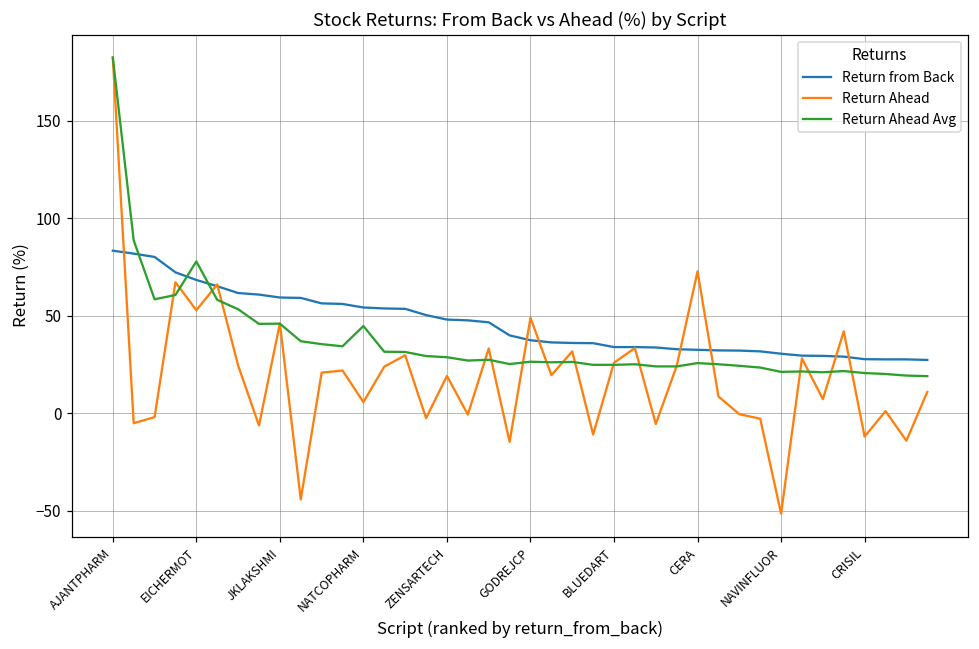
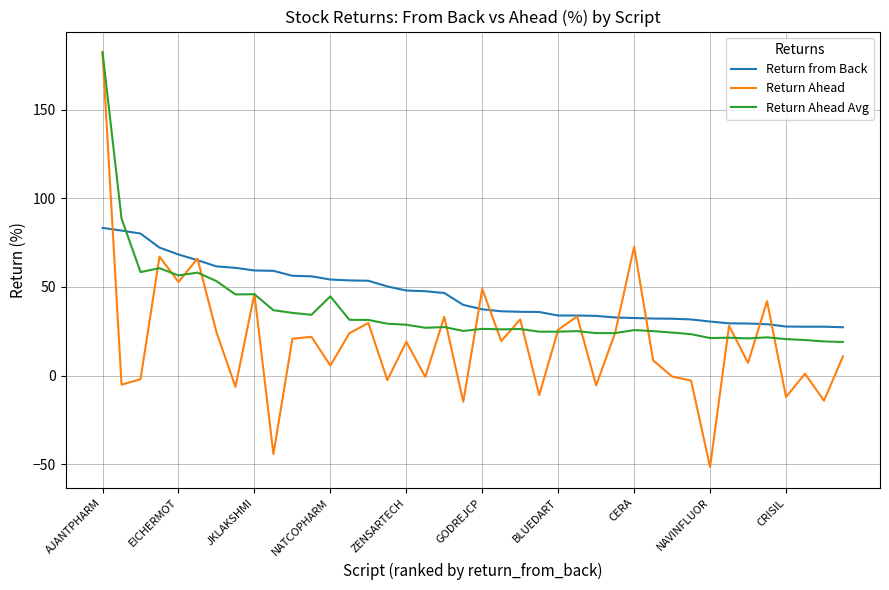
  {
    "Return from Back": {
      "AJANTPHARM": 83,
      "EICHERMOT": 68,
      "JKLAKSHMI": 59,
      "NATCOPHARM": 54,
      "ZENSARTECH": 48,
      "GODREJCP": 37,
      "BLUEDART": 34,
      "CERA": 33,
      "NAVINFLUOR": 31,
      "CRISIL": 28
    },
    "Return Ahead": {
      "EICHERMOT": 53,
      "NATCOPHARM": 6,
      "ZENSARTECH": 19,
      "GODREJCP": 49,
      "CERA": 73,
      "NAVINFLUOR": -52,
      "CRISIL": -12
    },
    "Return Ahead Avg": {
-     "EICHERMOT": 78,
+     "EICHERMOT": 57,
      "NATCOPHARM": 45,
      "ZENSARTECH": 29,
      "GODREJCP": 26,
      "CERA": 26,
      "NAVINFLUOR": 21,
      "CRISIL": 21
    }
  }
